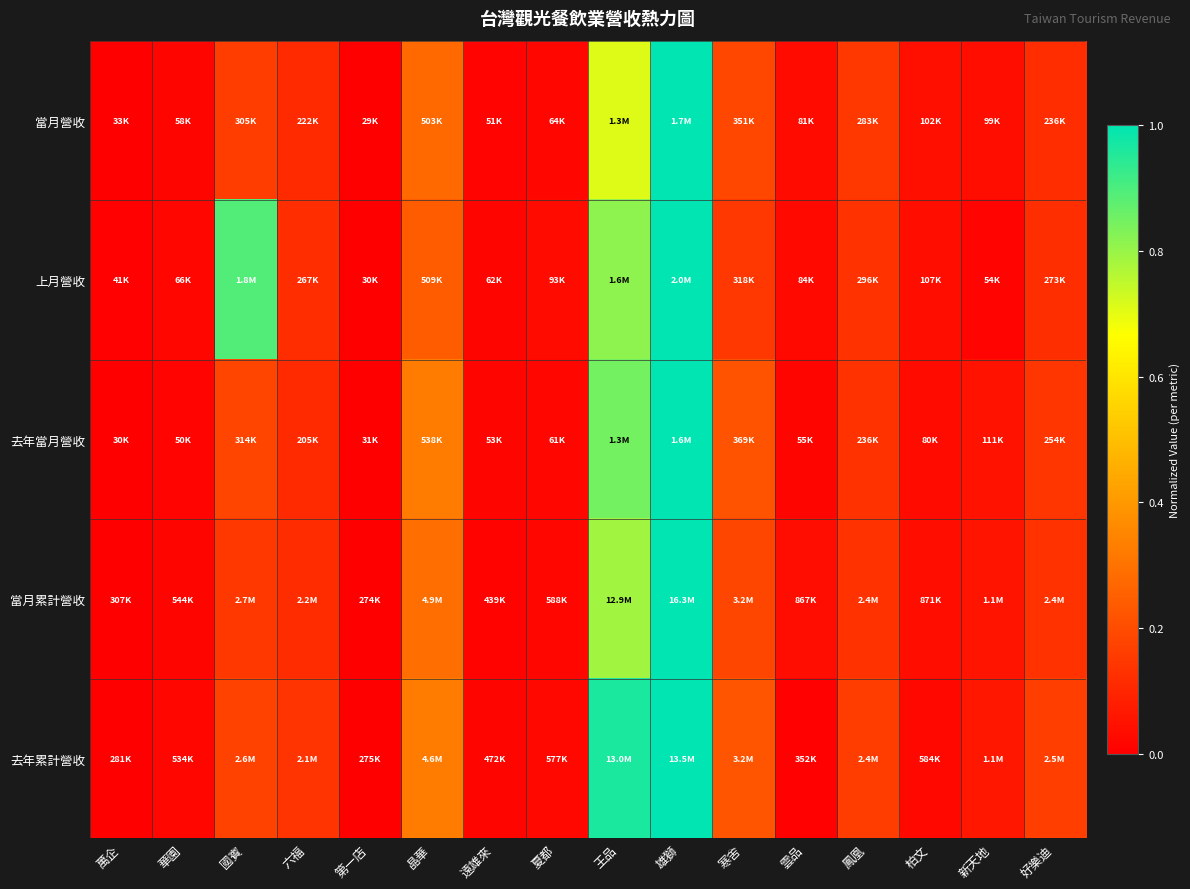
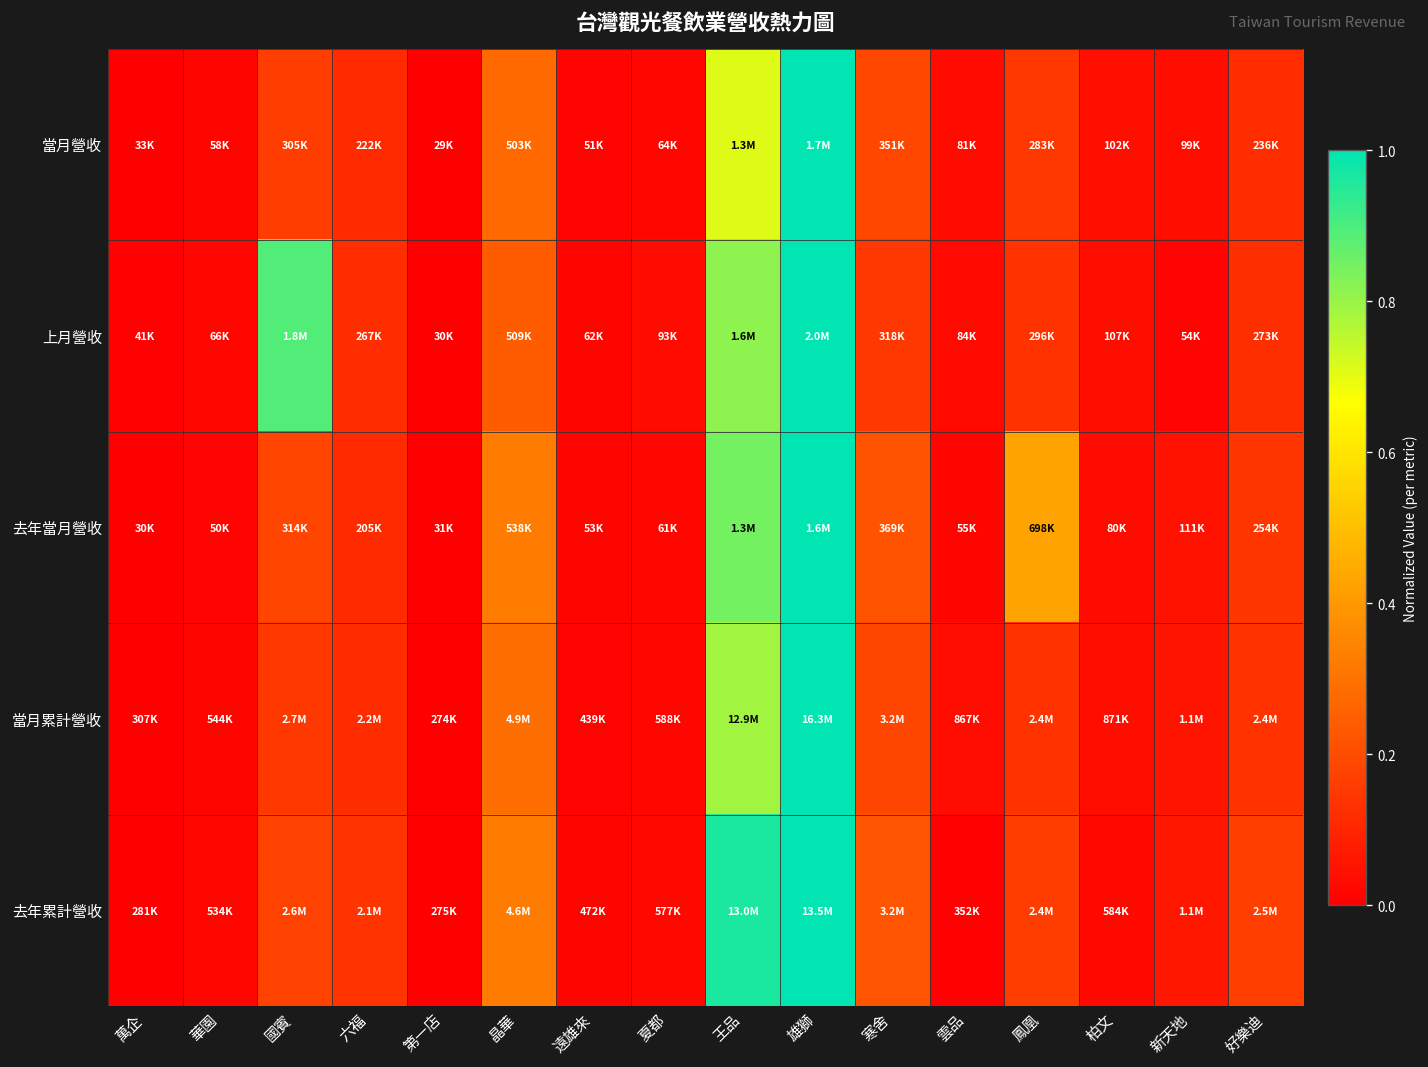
  {
    "當月營收": {
      "萬企": "33K",
      "華園": "58K",
      "國賓": "305K",
      "六福": "222K",
      "第一店": "29K",
      "晶華": "503K",
      "遠雄來": "51K",
      "夏都": "64K",
      "王品": "1.3M",
      "雄獅": "1.7M",
      "寒舍": "351K",
      "雲品": "81K",
      "鳳凰": "283K",
      "柏文": "102K",
      "新天地": "99K",
      "好樂迪": "236K"
    },
    "上月營收": {
      "萬企": "41K",
      "華園": "66K",
      "國賓": "1.8M",
      "六福": "267K",
      "第一店": "30K",
      "晶華": "509K",
      "遠雄來": "62K",
      "夏都": "93K",
      "王品": "1.6M",
      "雄獅": "2.0M",
      "寒舍": "318K",
      "雲品": "84K",
      "鳳凰": "296K",
      "柏文": "107K",
      "新天地": "54K",
      "好樂迪": "273K"
    },
    "去年當月營收": {
      "萬企": "30K",
      "華園": "50K",
      "國賓": "314K",
      "六福": "205K",
      "第一店": "31K",
      "晶華": "538K",
      "遠雄來": "53K",
      "夏都": "61K",
      "王品": "1.3M",
      "雄獅": "1.6M",
      "寒舍": "369K",
      "雲品": "55K",
-     "鳳凰": "236K",
+     "鳳凰": "698K",
      "柏文": "80K",
      "新天地": "111K",
      "好樂迪": "254K"
    },
    "當月累計營收": {
      "萬企": "307K",
      "華園": "544K",
      "國賓": "2.7M",
      "六福": "2.2M",
      "第一店": "274K",
      "晶華": "4.9M",
      "遠雄來": "439K",
      "夏都": "588K",
      "王品": "12.9M",
      "雄獅": "16.3M",
      "寒舍": "3.2M",
      "雲品": "867K",
      "鳳凰": "2.4M",
      "柏文": "871K",
      "新天地": "1.1M",
      "好樂迪": "2.4M"
    },
    "去年累計營收": {
      "萬企": "281K",
      "華園": "534K",
      "國賓": "2.6M",
      "六福": "2.1M",
      "第一店": "275K",
      "晶華": "4.6M",
      "遠雄來": "472K",
      "夏都": "577K",
      "王品": "13.0M",
      "雄獅": "13.5M",
      "寒舍": "3.2M",
      "雲品": "352K",
      "鳳凰": "2.4M",
      "柏文": "584K",
      "新天地": "1.1M",
      "好樂迪": "2.5M"
    }
  }
